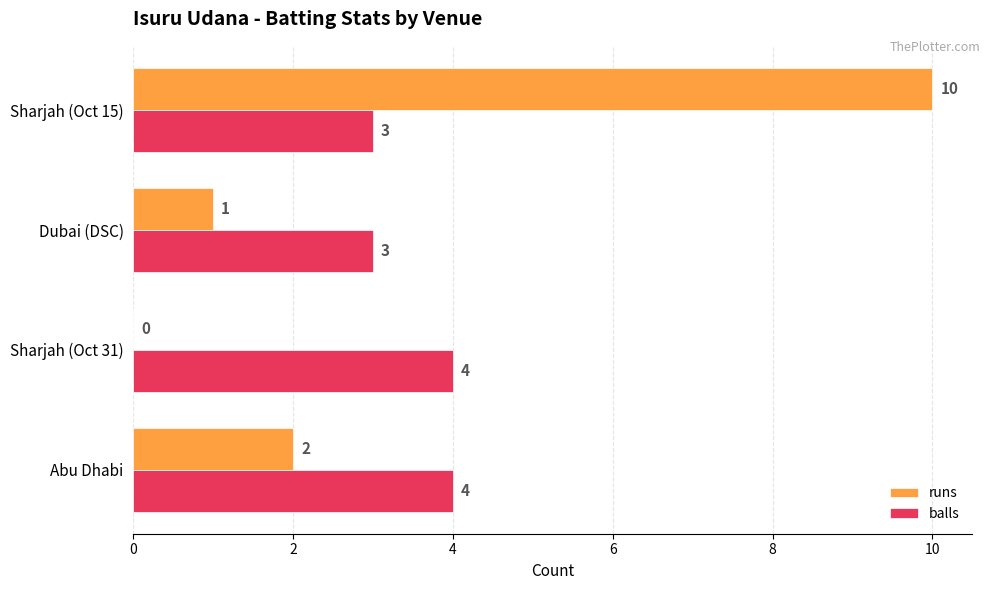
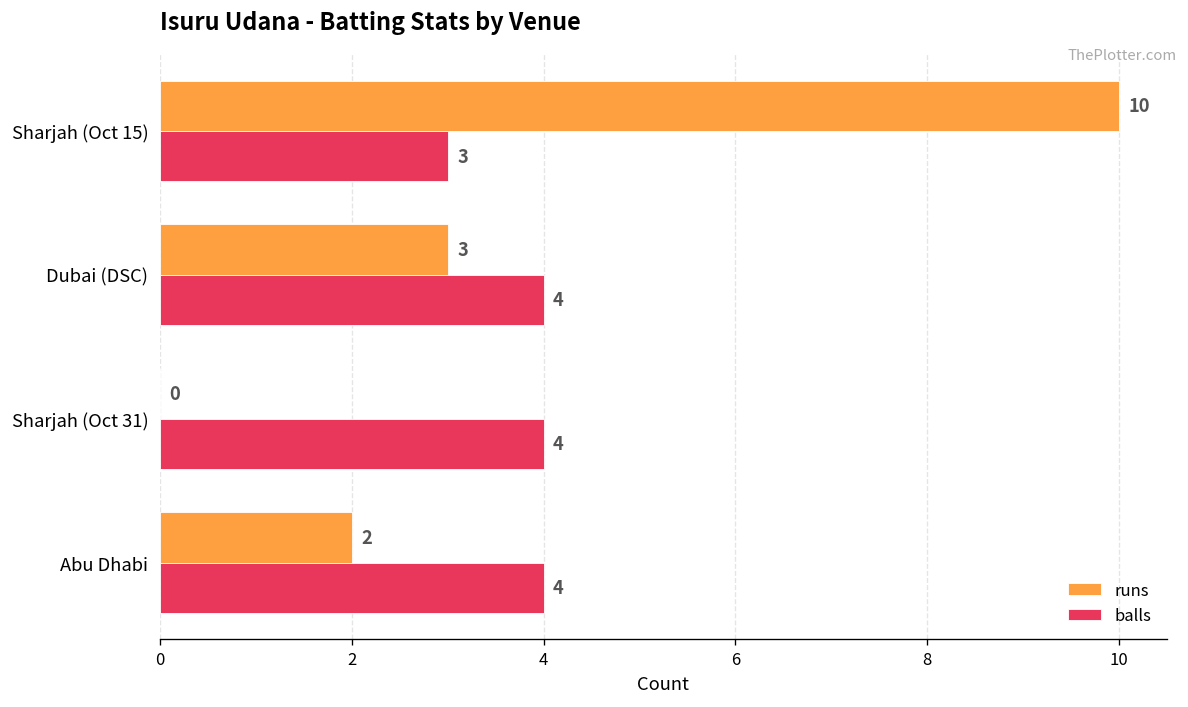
  {
    "runs": {
      "Sharjah (Oct 15)": 10,
-     "Dubai (DSC)": 1,
+     "Dubai (DSC)": 3,
      "Sharjah (Oct 31)": 0,
      "Abu Dhabi": 2
    },
    "balls": {
      "Sharjah (Oct 15)": 3,
-     "Dubai (DSC)": 3,
+     "Dubai (DSC)": 4,
      "Sharjah (Oct 31)": 4,
      "Abu Dhabi": 4
    }
  }
